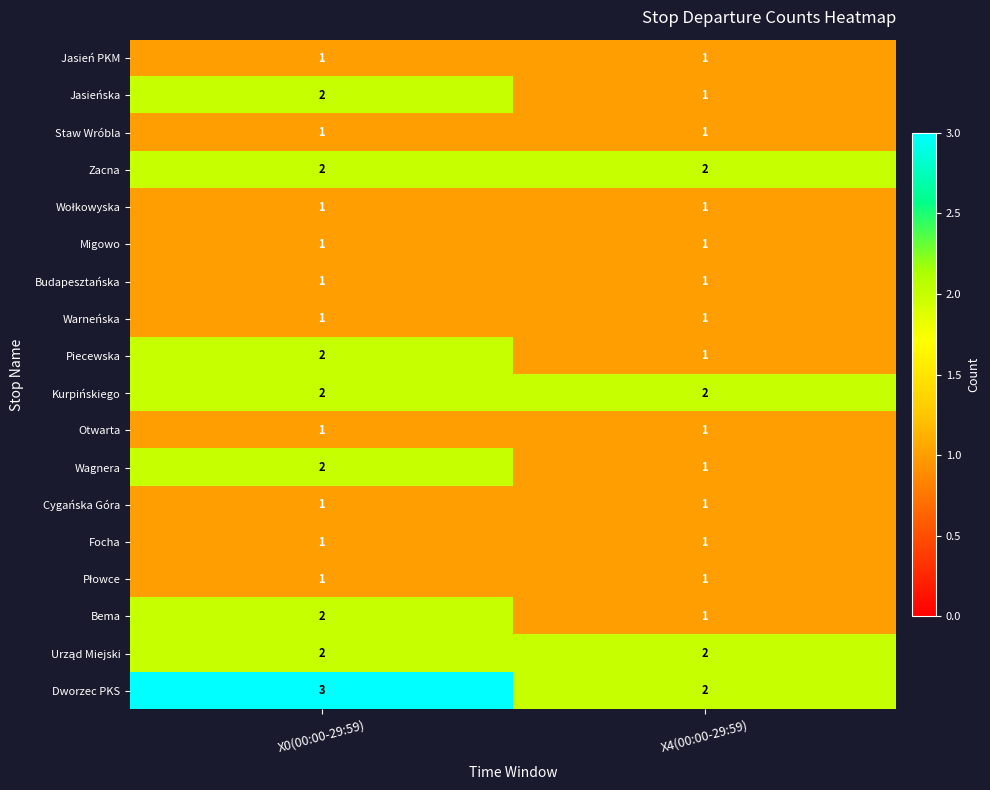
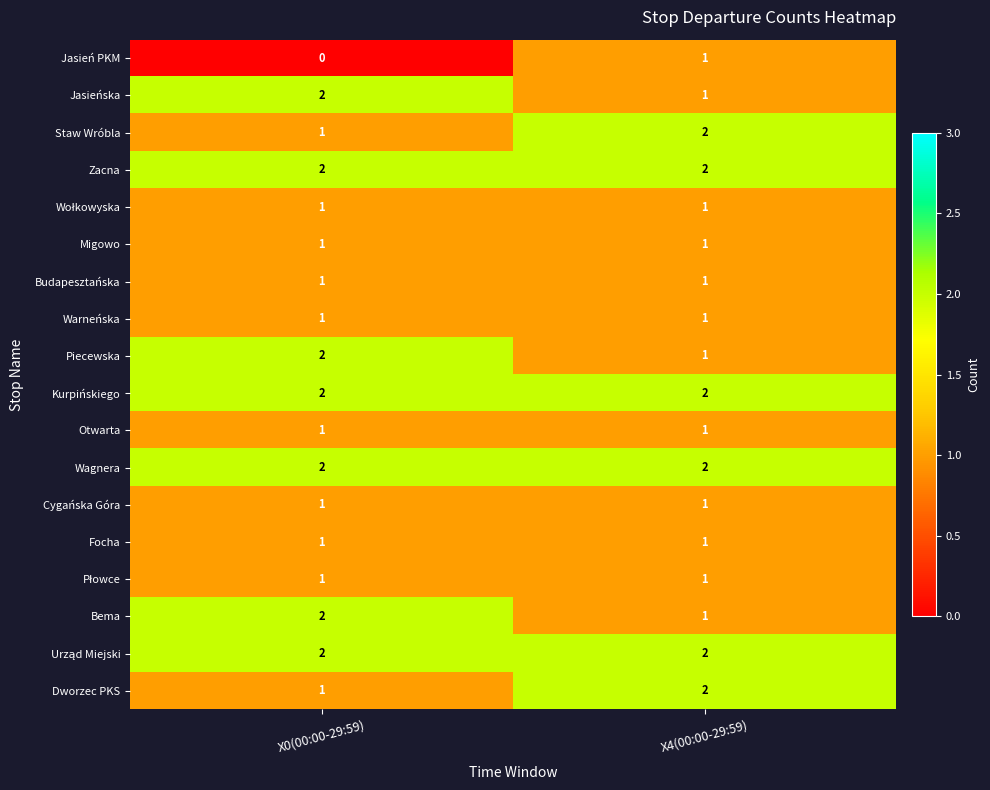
  {
    "Jasień PKM": {
-     "X0(00:00-29:59)": 1,
+     "X0(00:00-29:59)": 0,
      "X4(00:00-29:59)": 1
    },
    "Jasieńska": {
      "X0(00:00-29:59)": 2,
      "X4(00:00-29:59)": 1
    },
    "Staw Wróbla": {
      "X0(00:00-29:59)": 1,
-     "X4(00:00-29:59)": 1
+     "X4(00:00-29:59)": 2
    },
    "Zacna": {
      "X0(00:00-29:59)": 2,
      "X4(00:00-29:59)": 2
    },
    "Wołkowyska": {
      "X0(00:00-29:59)": 1,
      "X4(00:00-29:59)": 1
    },
    "Migowo": {
      "X0(00:00-29:59)": 1,
      "X4(00:00-29:59)": 1
    },
    "Budapesztańska": {
      "X0(00:00-29:59)": 1,
      "X4(00:00-29:59)": 1
    },
    "Warneńska": {
      "X0(00:00-29:59)": 1,
      "X4(00:00-29:59)": 1
    },
    "Piecewska": {
      "X0(00:00-29:59)": 2,
      "X4(00:00-29:59)": 1
    },
    "Kurpińskiego": {
      "X0(00:00-29:59)": 2,
      "X4(00:00-29:59)": 2
    },
    "Otwarta": {
      "X0(00:00-29:59)": 1,
      "X4(00:00-29:59)": 1
    },
    "Wagnera": {
      "X0(00:00-29:59)": 2,
-     "X4(00:00-29:59)": 1
+     "X4(00:00-29:59)": 2
    },
    "Cygańska Góra": {
      "X0(00:00-29:59)": 1,
      "X4(00:00-29:59)": 1
    },
    "Focha": {
      "X0(00:00-29:59)": 1,
      "X4(00:00-29:59)": 1
    },
    "Płowce": {
      "X0(00:00-29:59)": 1,
      "X4(00:00-29:59)": 1
    },
    "Bema": {
      "X0(00:00-29:59)": 2,
      "X4(00:00-29:59)": 1
    },
    "Urząd Miejski": {
      "X0(00:00-29:59)": 2,
      "X4(00:00-29:59)": 2
    },
    "Dworzec PKS": {
-     "X0(00:00-29:59)": 3,
+     "X0(00:00-29:59)": 1,
      "X4(00:00-29:59)": 2
    }
  }
